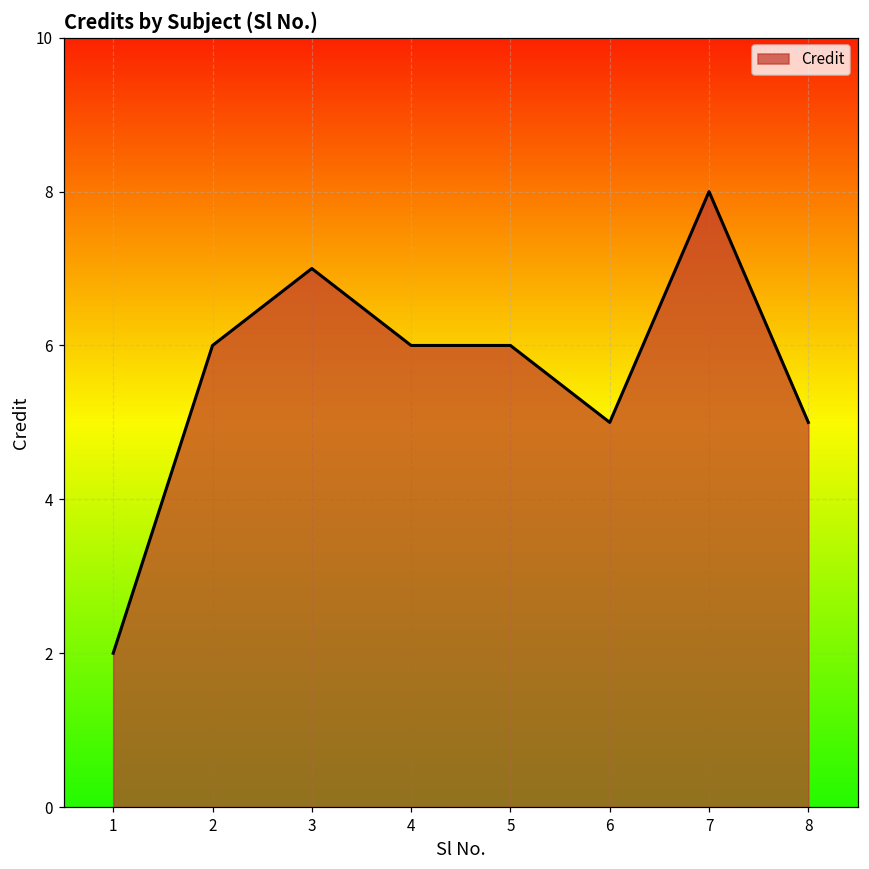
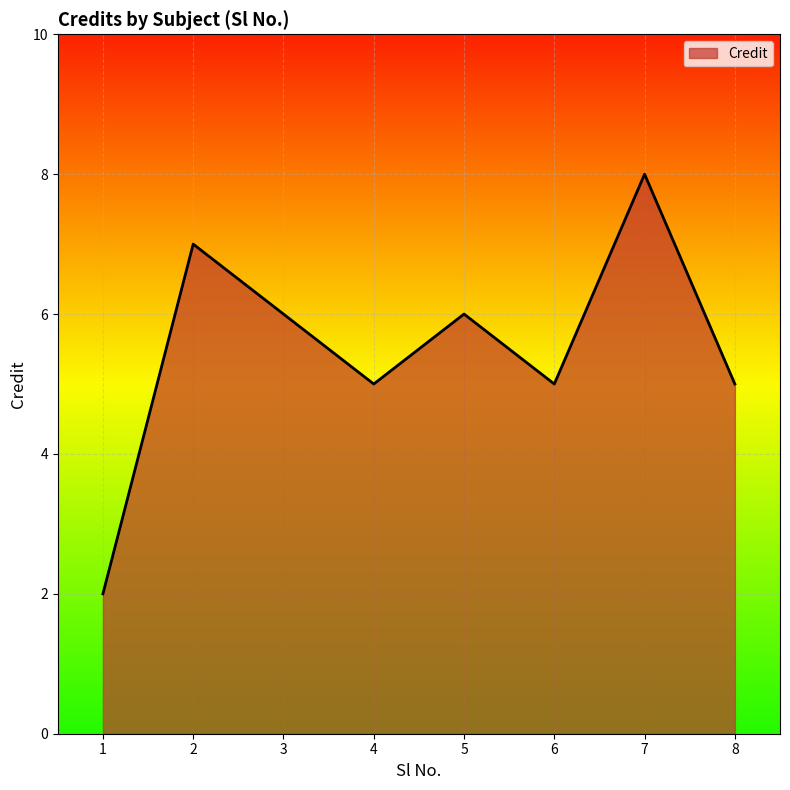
  {
    "1": 2,
-   "2": 6,
-   "3": 7,
-   "4": 6,
+   "2": 7,
+   "3": 6,
+   "4": 5,
    "5": 6,
    "6": 5,
    "7": 8,
    "8": 5
  }
